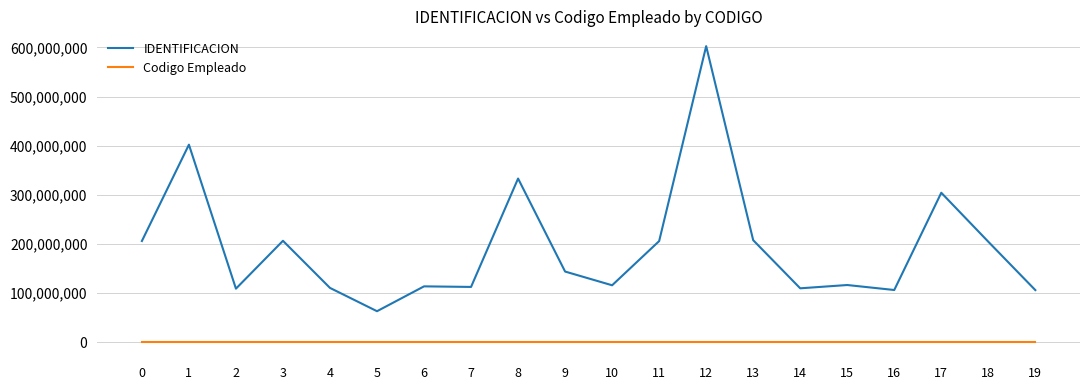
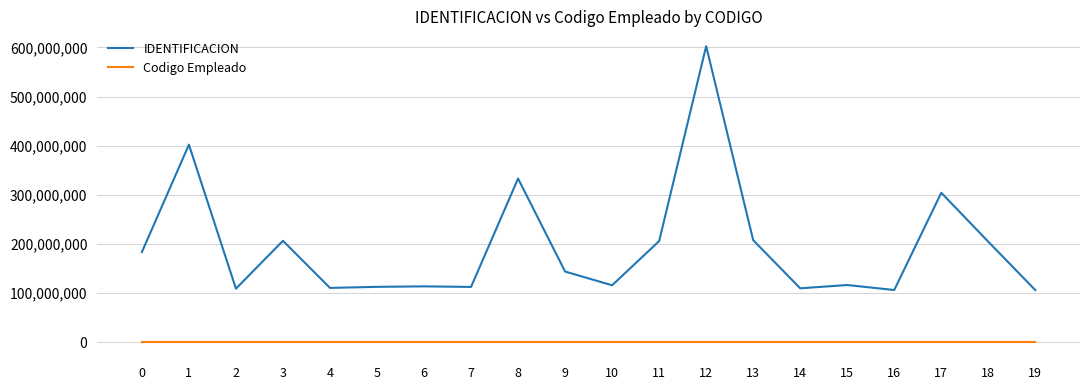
  {
    "IDENTIFICACION": {
-     "0": "210,000,000",
+     "0": "180,000,000",
      "1": "400,000,000",
      "2": "110,000,000",
      "3": "210,000,000",
      "4": "110,000,000",
-     "5": "60,000,000",
+     "5": "110,000,000",
      "6": "110,000,000",
      "7": "110,000,000",
      "8": "330,000,000",
      "9": "140,000,000",
      "10": "120,000,000",
      "11": "210,000,000",
      "12": "600,000,000",
      "13": "210,000,000",
      "14": "110,000,000",
      "15": "120,000,000",
      "16": "110,000,000",
      "17": "300,000,000",
      "18": "200,000,000",
      "19": "110,000,000"
    },
    "Codigo Empleado": {
      "0": "0",
      "1": "0",
      "2": "0",
      "3": "0",
      "4": "0",
      "5": "0",
      "6": "0",
      "7": "0",
      "8": "0",
      "9": "0",
      "10": "0",
      "11": "0",
      "12": "0",
      "13": "0",
      "14": "0",
      "15": "0",
      "16": "0",
      "17": "0",
      "18": "0",
      "19": "0"
    }
  }
